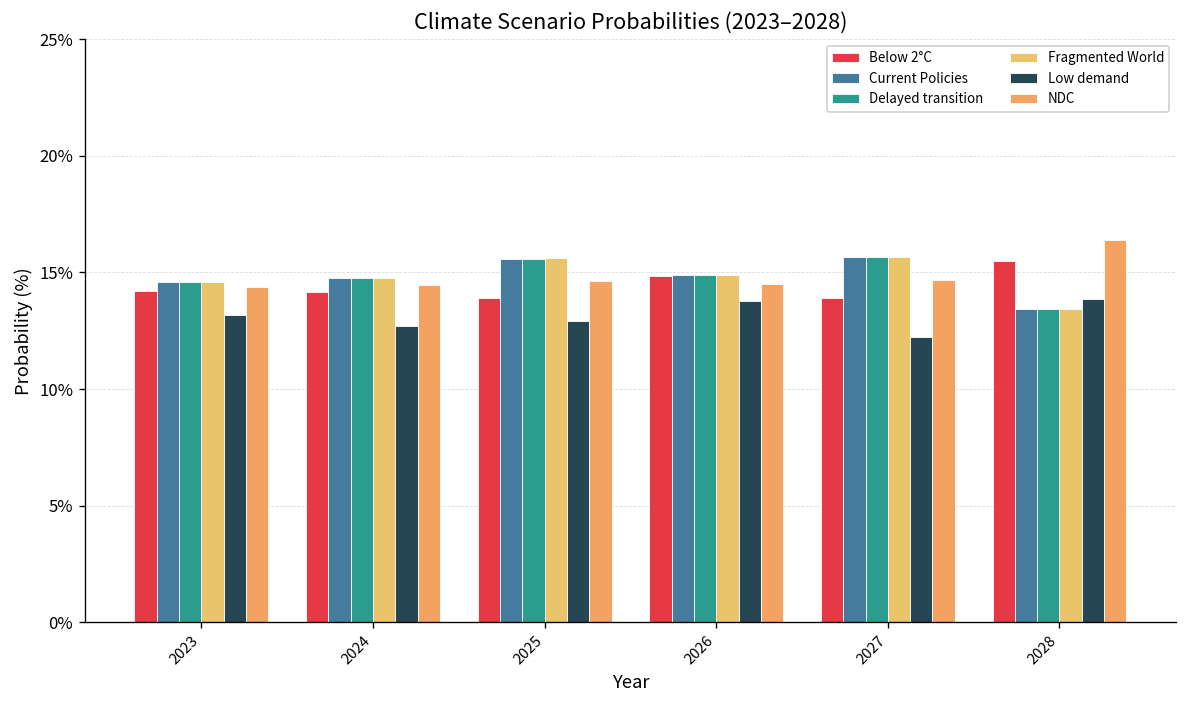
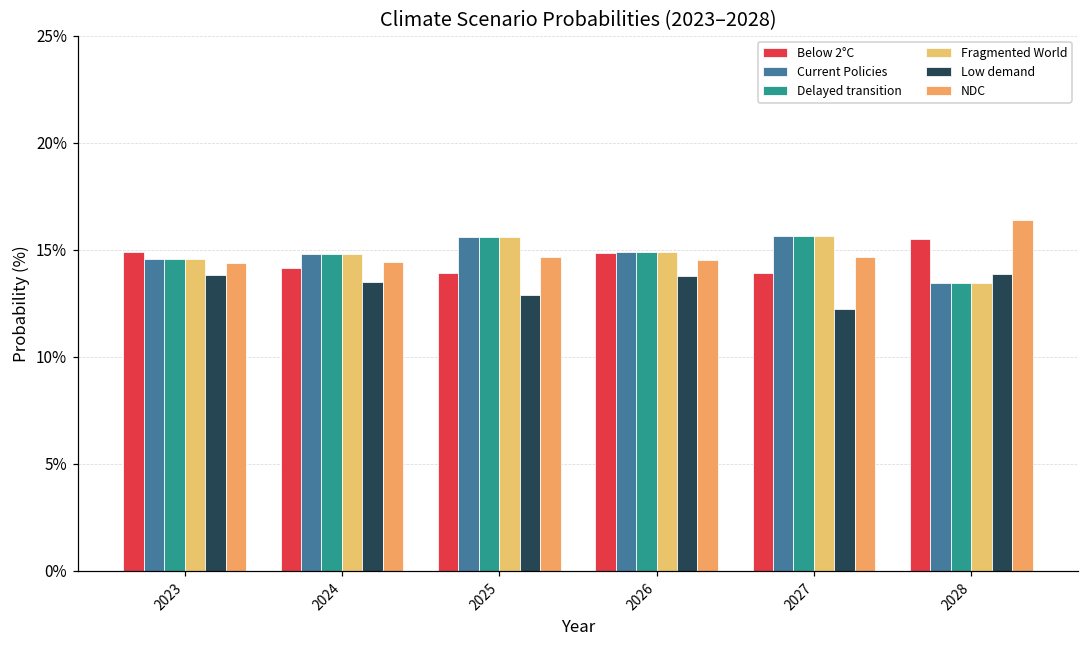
  {
    "Below 2°C": {
-     "2023": "14.2%",
+     "2023": "14.9%",
      "2024": "14.2%",
      "2025": "13.9%",
      "2026": "14.8%",
      "2027": "13.9%",
      "2028": "15.5%"
    },
    "Low demand": {
-     "2023": "13.2%",
-     "2024": "12.7%",
+     "2023": "13.8%",
+     "2024": "13.5%",
      "2025": "12.9%",
      "2026": "13.8%",
      "2027": "12.2%",
      "2028": "13.9%"
    }
  }
